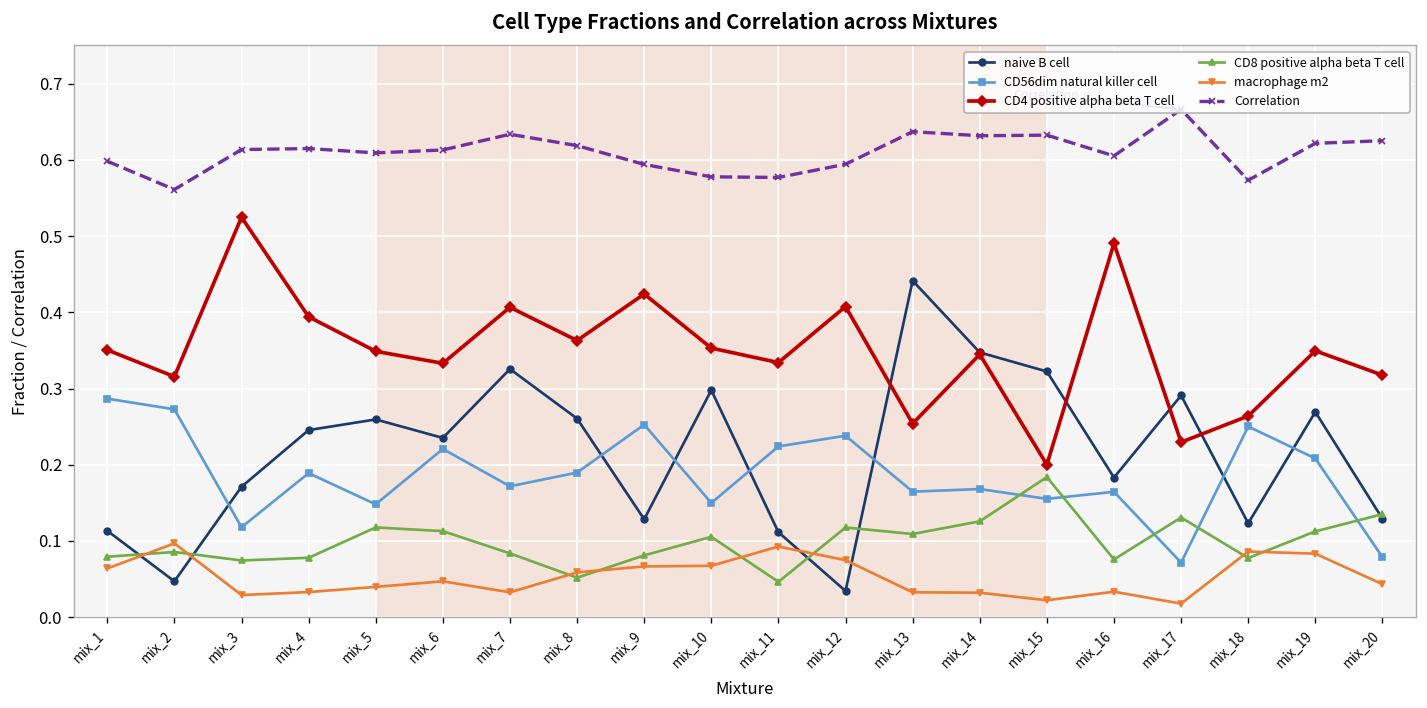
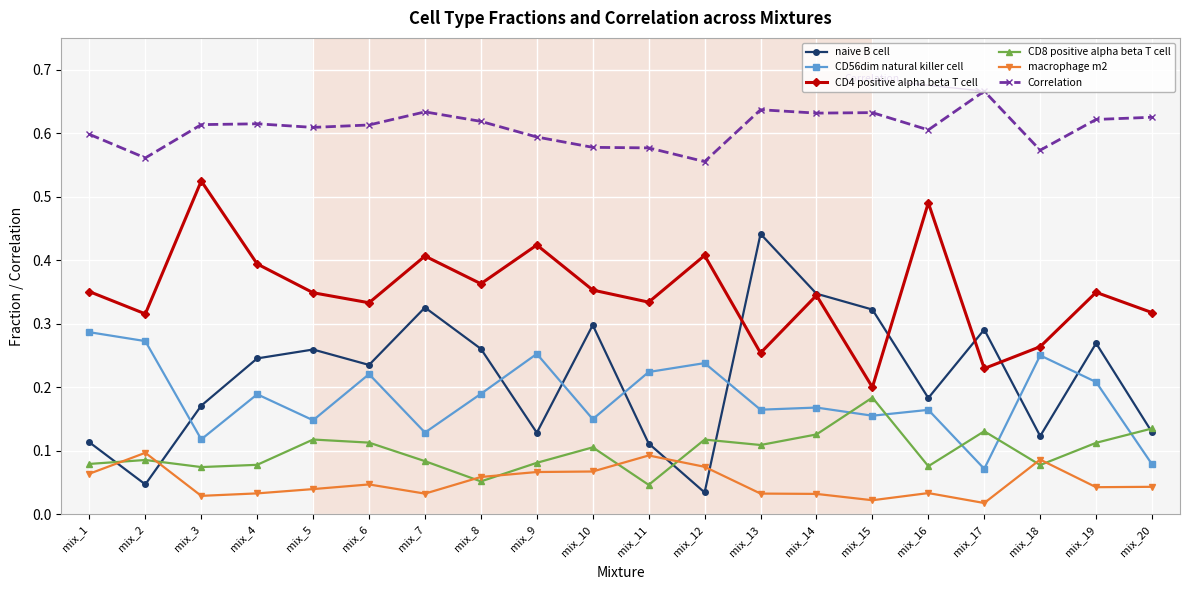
  {
    "naive B cell": {
      "mix_1": 0.11,
      "mix_2": 0.05,
      "mix_3": 0.17,
      "mix_4": 0.25,
      "mix_5": 0.26,
      "mix_6": 0.24,
      "mix_7": 0.33,
      "mix_8": 0.26,
      "mix_9": 0.13,
      "mix_10": 0.30,
      "mix_11": 0.11,
      "mix_12": 0.03,
      "mix_13": 0.44,
      "mix_15": 0.32,
      "mix_16": 0.18,
      "mix_17": 0.29,
      "mix_18": 0.12,
      "mix_19": 0.27,
      "mix_20": 0.13
    },
    "CD56dim natural killer cell": {
      "mix_1": 0.29,
      "mix_2": 0.27,
      "mix_3": 0.12,
      "mix_4": 0.19,
      "mix_5": 0.15,
      "mix_6": 0.22,
-     "mix_7": 0.17,
+     "mix_7": 0.13,
      "mix_8": 0.19,
      "mix_9": 0.25,
      "mix_10": 0.15,
      "mix_11": 0.22,
      "mix_12": 0.24,
      "mix_13": 0.16,
      "mix_14": 0.17,
      "mix_15": 0.16,
      "mix_16": 0.16,
      "mix_17": 0.07,
      "mix_18": 0.25,
      "mix_19": 0.21,
      "mix_20": 0.08
    },
    "CD4 positive alpha beta T cell": {
      "mix_1": 0.35,
      "mix_2": 0.32,
      "mix_3": 0.52,
      "mix_4": 0.39,
      "mix_5": 0.35,
      "mix_6": 0.33,
      "mix_7": 0.41,
      "mix_8": 0.36,
      "mix_9": 0.42,
      "mix_10": 0.35,
      "mix_11": 0.33,
      "mix_12": 0.41,
      "mix_13": 0.25,
      "mix_15": 0.20,
      "mix_16": 0.49,
      "mix_17": 0.23,
      "mix_18": 0.26,
      "mix_19": 0.35,
      "mix_20": 0.32
    },
    "CD8 positive alpha beta T cell": {
      "mix_1": 0.08,
      "mix_2": 0.09,
      "mix_3": 0.07,
      "mix_4": 0.08,
      "mix_5": 0.12,
      "mix_6": 0.11,
      "mix_7": 0.08,
      "mix_8": 0.05,
      "mix_9": 0.08,
      "mix_10": 0.11,
      "mix_11": 0.05,
      "mix_12": 0.12,
      "mix_13": 0.11,
      "mix_14": 0.13,
      "mix_15": 0.18,
      "mix_16": 0.08,
      "mix_17": 0.13,
      "mix_18": 0.08,
      "mix_19": 0.11,
      "mix_20": 0.14
    },
    "macrophage m2": {
      "mix_1": 0.06,
      "mix_2": 0.10,
      "mix_3": 0.03,
      "mix_4": 0.03,
      "mix_5": 0.04,
      "mix_6": 0.05,
      "mix_7": 0.03,
      "mix_8": 0.06,
      "mix_9": 0.07,
      "mix_10": 0.07,
      "mix_11": 0.09,
      "mix_12": 0.07,
      "mix_13": 0.03,
      "mix_14": 0.03,
      "mix_15": 0.02,
      "mix_16": 0.03,
      "mix_17": 0.02,
      "mix_18": 0.09,
-     "mix_19": 0.08,
+     "mix_19": 0.04,
      "mix_20": 0.04
    },
    "Correlation": {
      "mix_1": 0.60,
      "mix_2": 0.56,
      "mix_3": 0.61,
      "mix_4": 0.61,
      "mix_5": 0.61,
      "mix_6": 0.61,
      "mix_7": 0.63,
      "mix_8": 0.62,
      "mix_9": 0.59,
      "mix_10": 0.58,
      "mix_11": 0.58,
-     "mix_12": 0.59,
+     "mix_12": 0.56,
      "mix_13": 0.64,
      "mix_14": 0.63,
      "mix_15": 0.63,
      "mix_16": 0.61,
      "mix_18": 0.57,
      "mix_19": 0.62,
      "mix_20": 0.63
    }
  }
